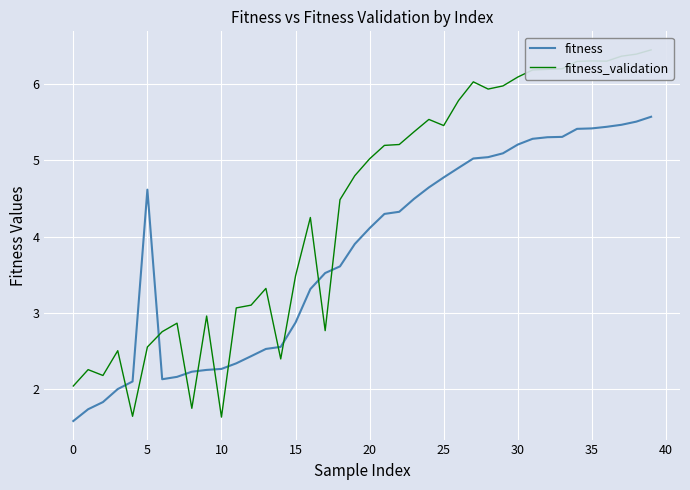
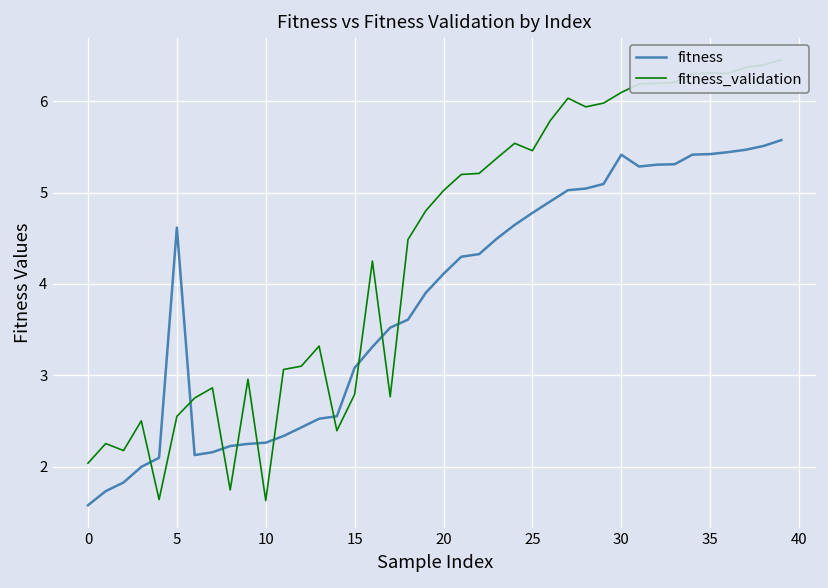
  {
    "fitness": {
      "0": 1.6,
      "5": 4.6,
      "10": 2.3,
-     "15": 2.9,
+     "15": 3.1,
      "20": 4.1,
      "25": 4.8,
-     "30": 5.2,
+     "30": 5.4,
      "35": 5.4
    },
    "fitness_validation": {
      "0": 2.0,
      "5": 2.6,
      "10": 1.6,
-     "15": 3.5,
+     "15": 2.8,
      "20": 5.0,
      "25": 5.5,
      "30": 6.1
    }
  }
